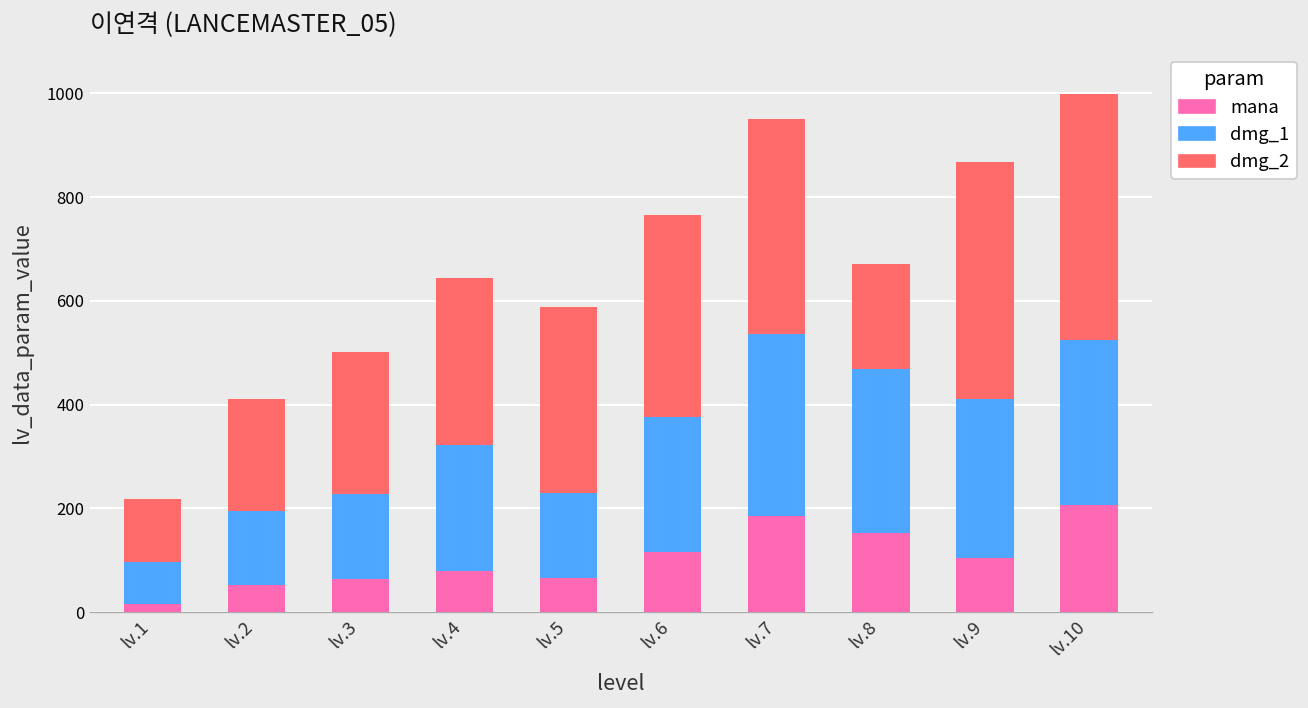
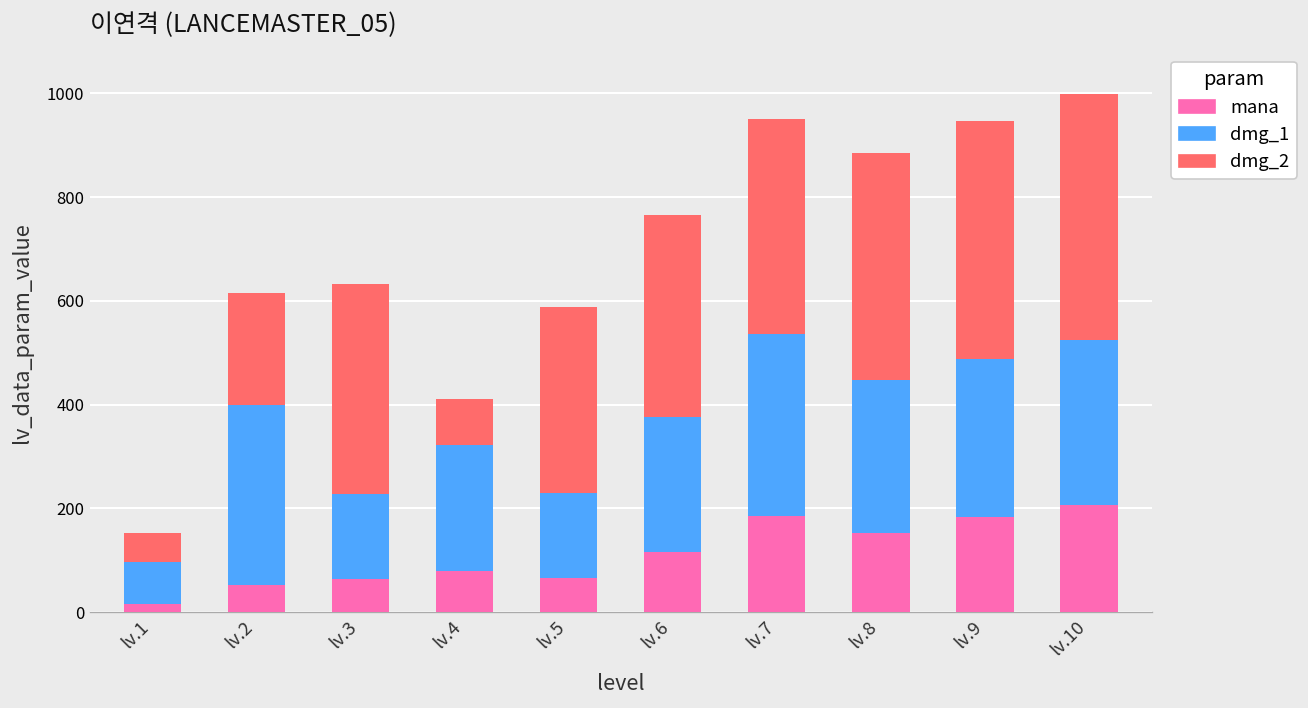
  {
    "mana": {
      "lv.1": 20,
      "lv.2": 50,
      "lv.3": 70,
      "lv.4": 80,
      "lv.5": 70,
      "lv.6": 120,
      "lv.7": 190,
      "lv.8": 150,
-     "lv.9": 110,
+     "lv.9": 180,
      "lv.10": 210
    },
    "dmg_1": {
      "lv.1": 80,
-     "lv.2": 140,
+     "lv.2": 350,
      "lv.3": 160,
      "lv.4": 240,
      "lv.5": 160,
      "lv.6": 260,
      "lv.7": 350,
-     "lv.8": 320,
+     "lv.8": 290,
      "lv.9": 310,
      "lv.10": 320
    },
    "dmg_2": {
-     "lv.1": 120,
+     "lv.1": 60,
      "lv.2": 220,
-     "lv.3": 270,
-     "lv.4": 320,
+     "lv.3": 410,
+     "lv.4": 90,
      "lv.5": 360,
      "lv.6": 390,
      "lv.7": 420,
-     "lv.8": 200,
+     "lv.8": 440,
      "lv.9": 460,
      "lv.10": 480
    }
  }
